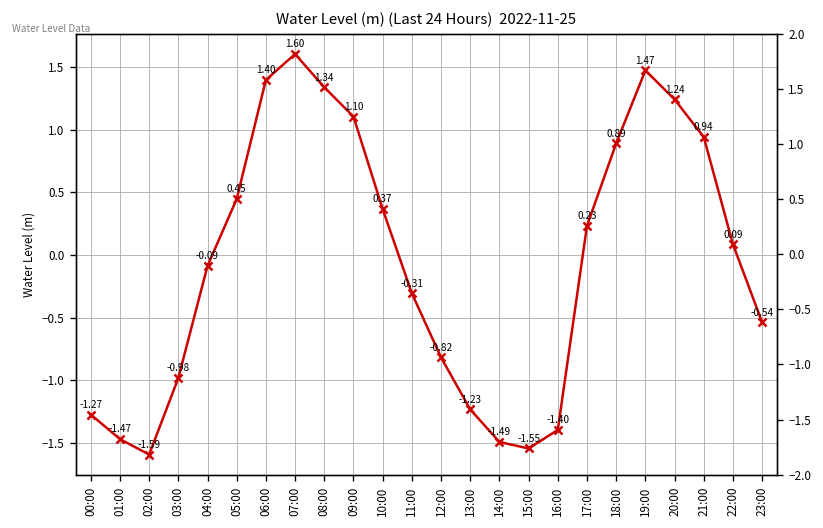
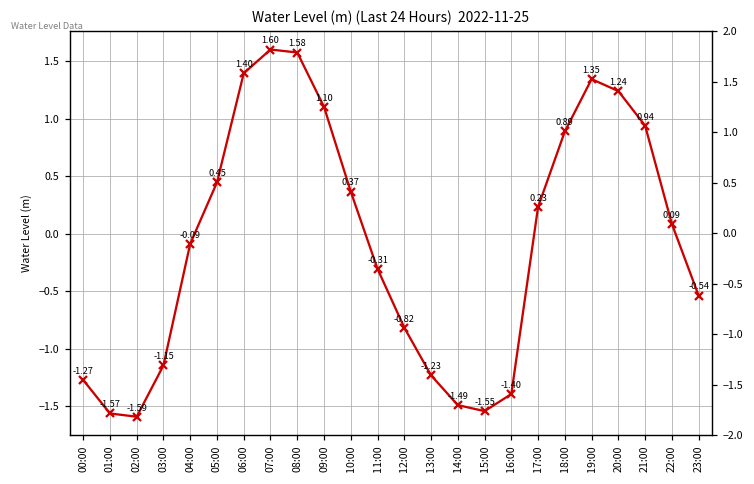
  {
    "00:00": -1.27,
-   "01:00": -1.47,
+   "01:00": -1.57,
    "02:00": -1.59,
-   "03:00": -0.98,
+   "03:00": -1.15,
    "04:00": -0.09,
    "05:00": 0.45,
    "06:00": 1.40,
    "07:00": 1.60,
-   "08:00": 1.34,
+   "08:00": 1.58,
    "09:00": 1.10,
    "10:00": 0.37,
    "11:00": -0.31,
    "12:00": -0.82,
    "13:00": -1.23,
    "14:00": -1.49,
    "15:00": -1.55,
    "16:00": -1.40,
    "17:00": 0.23,
    "18:00": 0.89,
-   "19:00": 1.47,
+   "19:00": 1.35,
    "20:00": 1.24,
    "21:00": 0.94,
    "22:00": 0.09,
    "23:00": -0.54
  }
